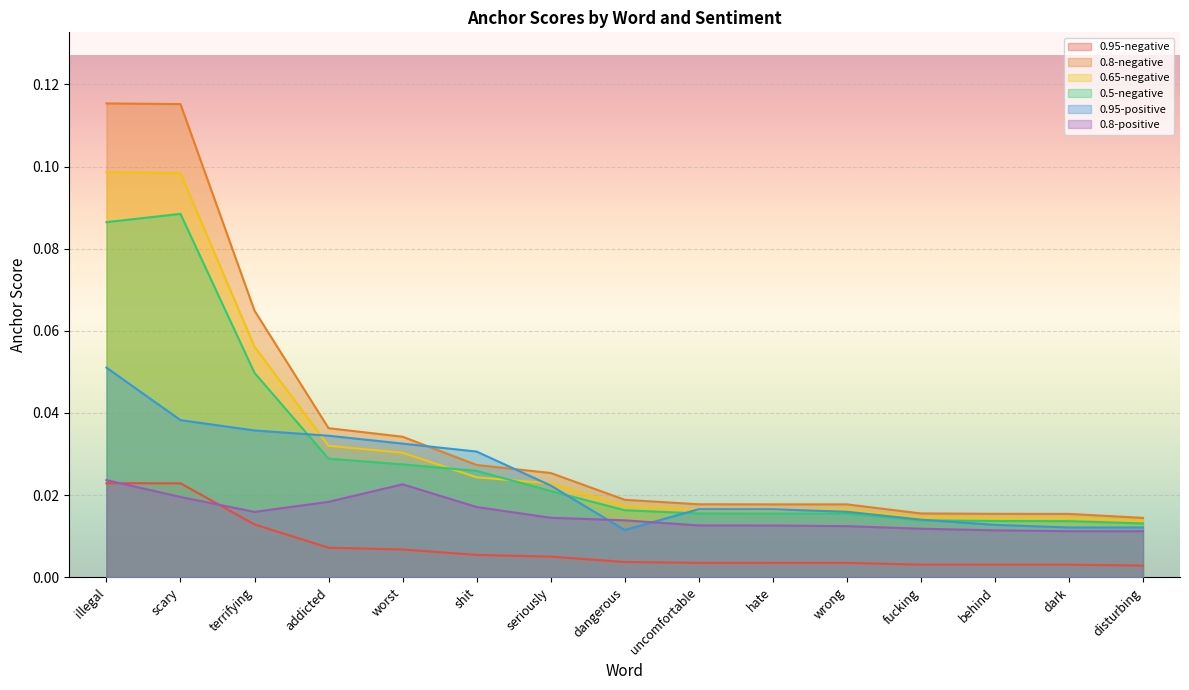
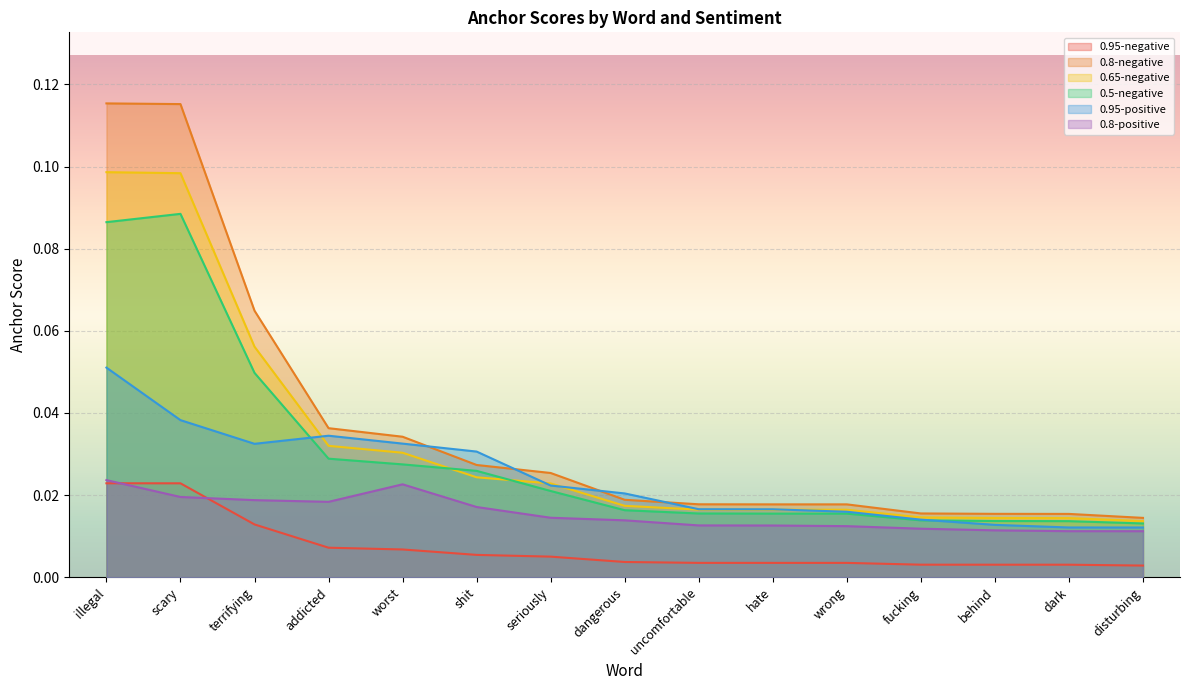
  {
    "0.5-negative": {
      "illegal": 0.086,
      "scary": 0.088,
      "terrifying": 0.050,
      "addicted": 0.029,
      "worst": 0.027,
      "shit": 0.026,
      "seriously": 0.021,
      "dangerous": 0.016,
      "uncomfortable": 0.016,
      "hate": 0.015,
      "behind": 0.014,
      "dark": 0.014
    },
    "0.95-positive": {
      "illegal": 0.051,
      "scary": 0.038,
-     "terrifying": 0.036,
+     "terrifying": 0.032,
      "addicted": 0.034,
      "worst": 0.033,
      "shit": 0.031,
-     "dangerous": 0.011,
+     "dangerous": 0.020,
      "behind": 0.013,
      "dark": 0.012,
      "disturbing": 0.012
    },
    "0.8-positive": {
      "illegal": 0.024,
      "scary": 0.020,
-     "terrifying": 0.016,
+     "terrifying": 0.019,
      "addicted": 0.018,
      "worst": 0.023,
      "shit": 0.017,
      "seriously": 0.014,
      "dangerous": 0.014,
      "uncomfortable": 0.013,
      "hate": 0.013,
      "wrong": 0.012,
      "fucking": 0.012,
      "behind": 0.011,
      "dark": 0.011,
      "disturbing": 0.011
    }
  }
